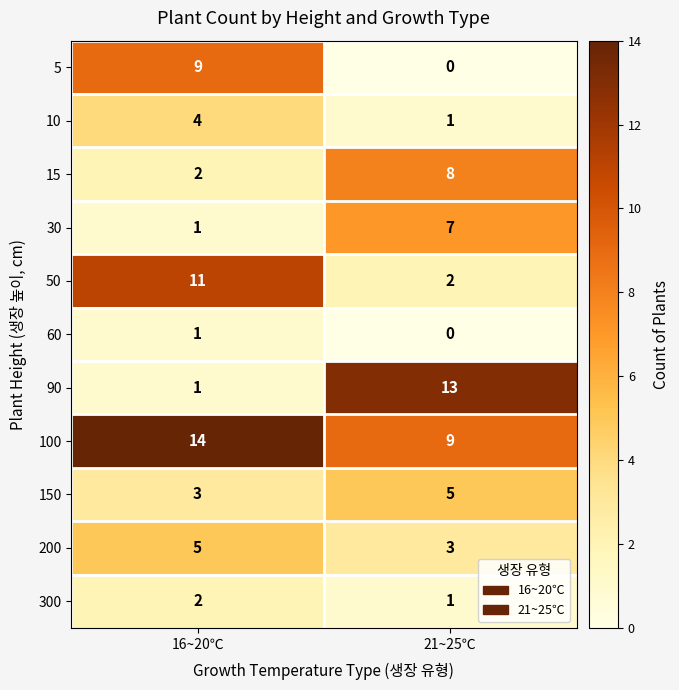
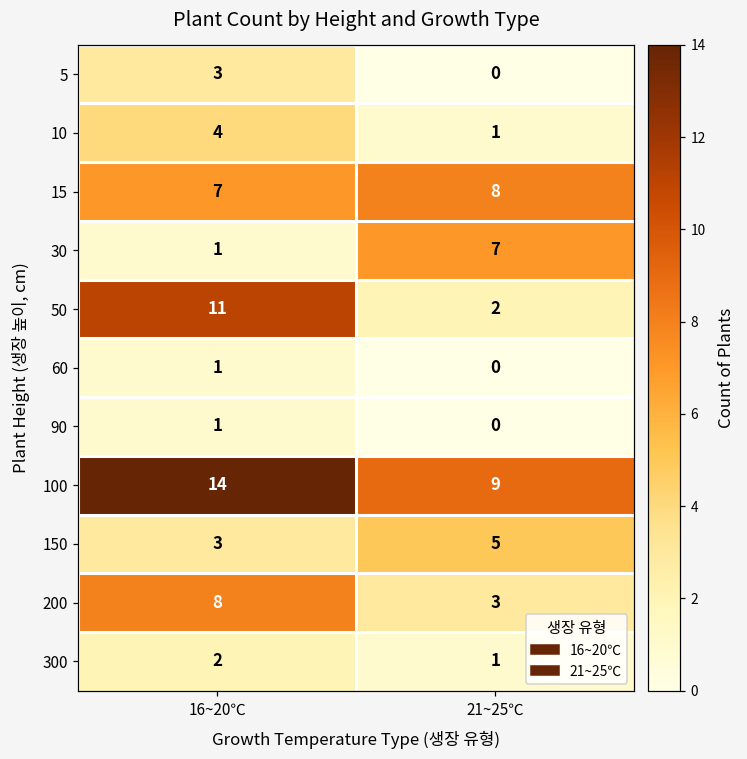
  {
    "5": {
-     "16~20℃": 9,
+     "16~20℃": 3,
      "21~25℃": 0
    },
    "10": {
      "16~20℃": 4,
      "21~25℃": 1
    },
    "15": {
-     "16~20℃": 2,
+     "16~20℃": 7,
      "21~25℃": 8
    },
    "30": {
      "16~20℃": 1,
      "21~25℃": 7
    },
    "50": {
      "16~20℃": 11,
      "21~25℃": 2
    },
    "60": {
      "16~20℃": 1,
      "21~25℃": 0
    },
    "90": {
      "16~20℃": 1,
-     "21~25℃": 13
+     "21~25℃": 0
    },
    "100": {
      "16~20℃": 14,
      "21~25℃": 9
    },
    "150": {
      "16~20℃": 3,
      "21~25℃": 5
    },
    "200": {
-     "16~20℃": 5,
+     "16~20℃": 8,
      "21~25℃": 3
    },
    "300": {
      "16~20℃": 2,
      "21~25℃": 1
    }
  }
